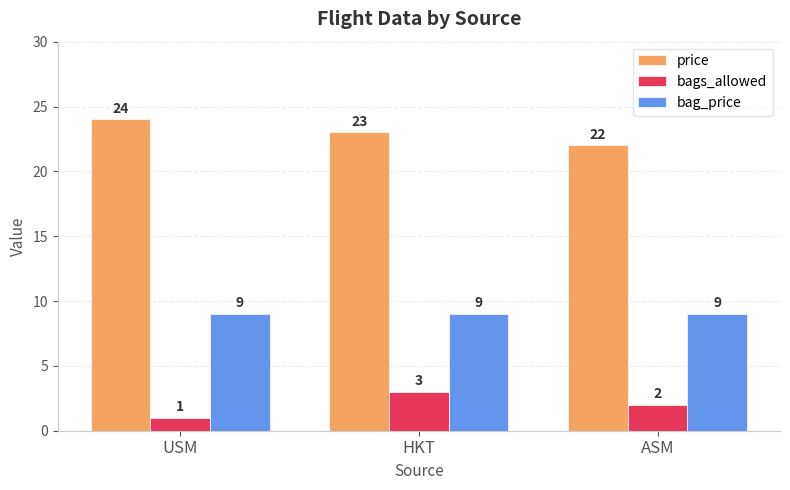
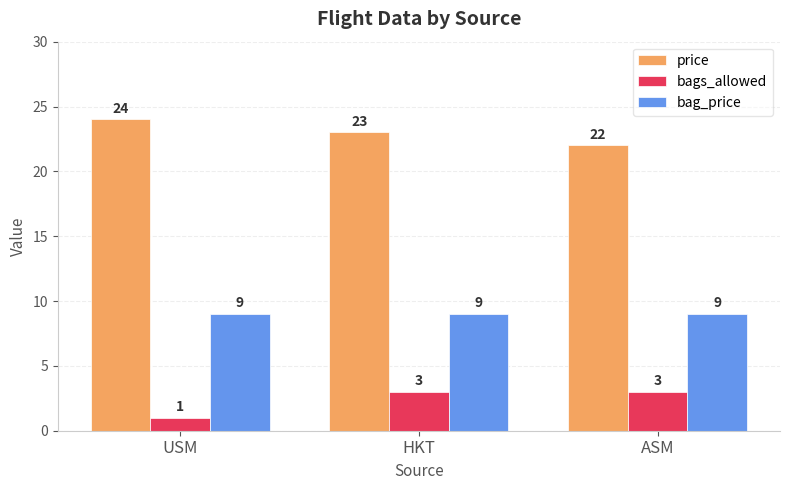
  {
    "price": {
      "USM": 24,
      "HKT": 23,
      "ASM": 22
    },
    "bags_allowed": {
      "USM": 1,
      "HKT": 3,
-     "ASM": 2
+     "ASM": 3
    },
    "bag_price": {
      "USM": 9,
      "HKT": 9,
      "ASM": 9
    }
  }
